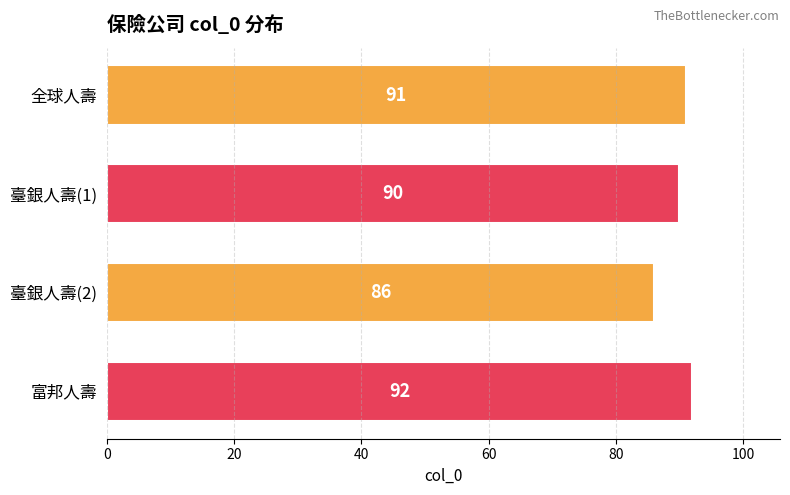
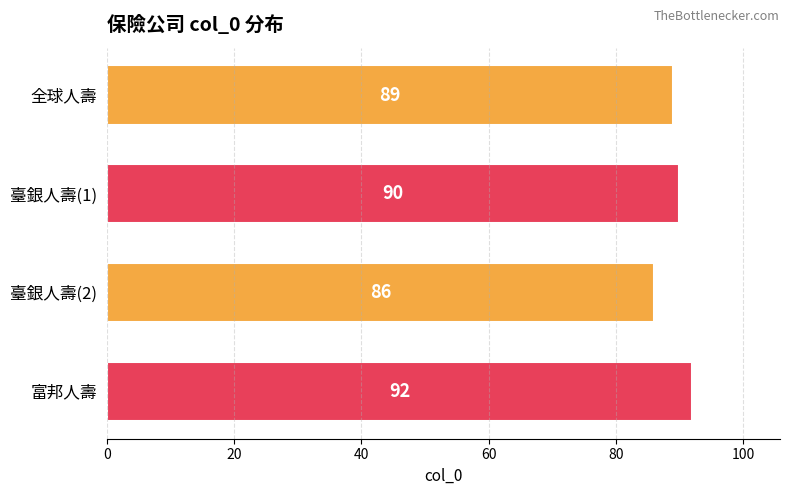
  {
-   "全球人壽": 91,
+   "全球人壽": 89,
    "臺銀人壽(1)": 90,
    "臺銀人壽(2)": 86,
    "富邦人壽": 92
  }
